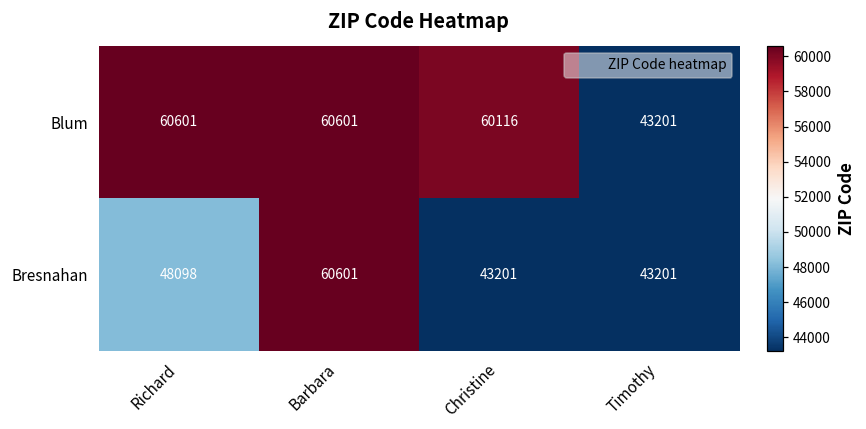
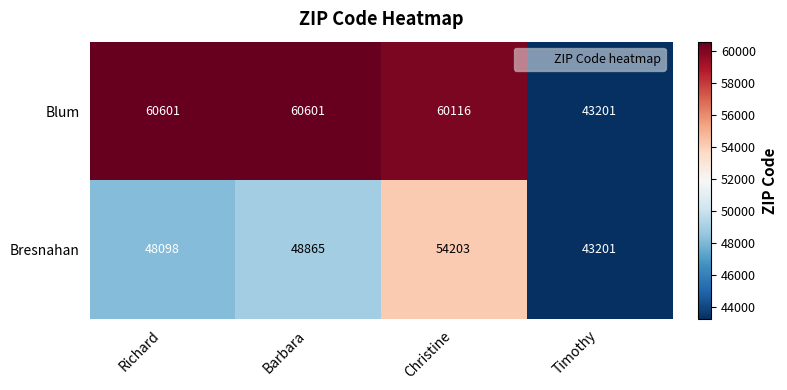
  {
    "Blum": {
      "Richard": 60601,
      "Barbara": 60601,
      "Christine": 60116,
      "Timothy": 43201
    },
    "Bresnahan": {
      "Richard": 48098,
-     "Barbara": 60601,
-     "Christine": 43201,
+     "Barbara": 48865,
+     "Christine": 54203,
      "Timothy": 43201
    }
  }
